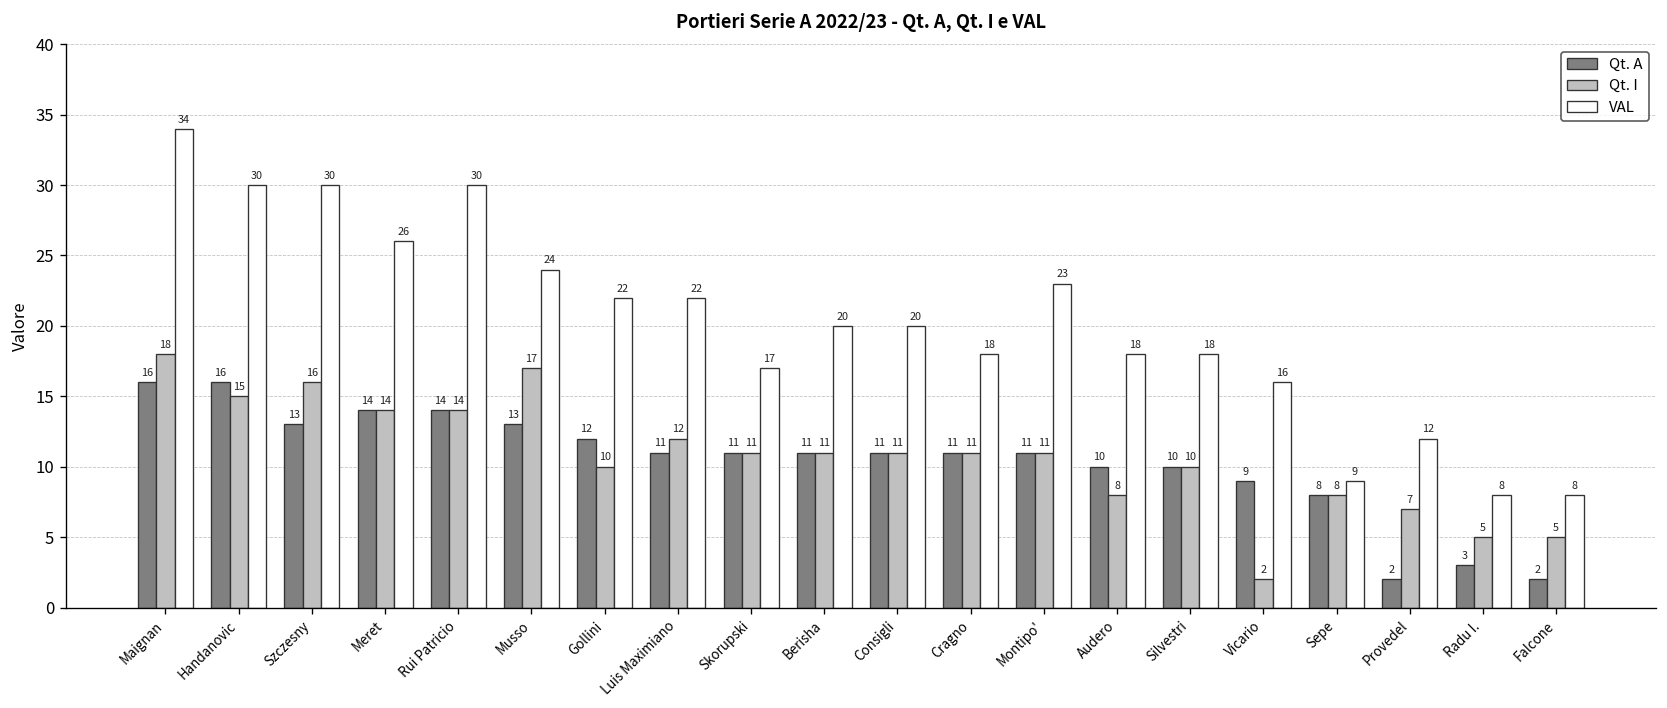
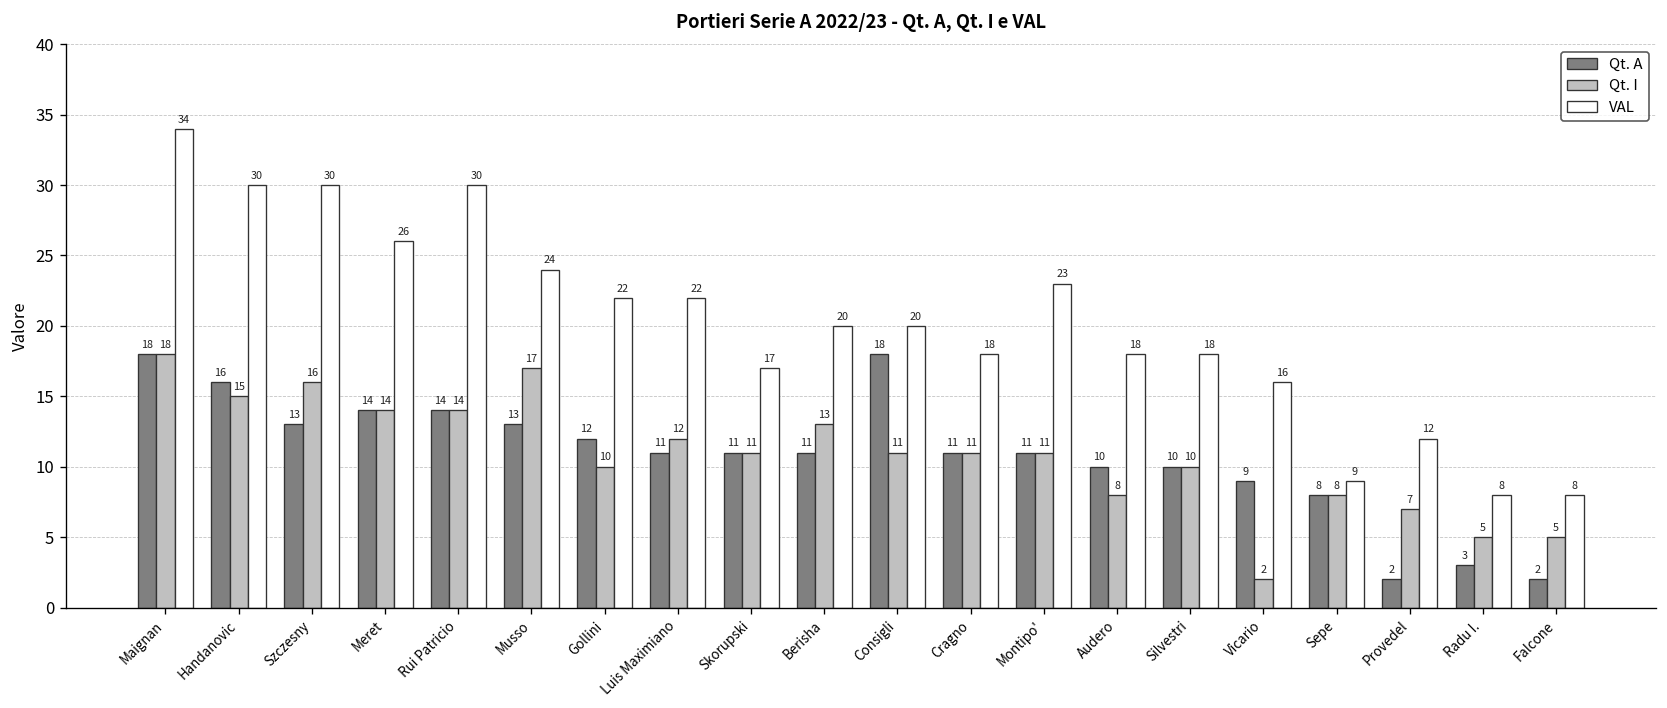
  {
    "Qt. A": {
-     "Maignan": 16,
+     "Maignan": 18,
      "Handanovic": 16,
      "Szczesny": 13,
      "Meret": 14,
      "Rui Patricio": 14,
      "Musso": 13,
      "Gollini": 12,
      "Luis Maximiano": 11,
      "Skorupski": 11,
      "Berisha": 11,
-     "Consigli": 11,
+     "Consigli": 18,
      "Cragno": 11,
      "Montipo'": 11,
      "Audero": 10,
      "Silvestri": 10,
      "Vicario": 9,
      "Sepe": 8,
      "Provedel": 2,
      "Radu I.": 3,
      "Falcone": 2
    },
    "Qt. I": {
      "Maignan": 18,
      "Handanovic": 15,
      "Szczesny": 16,
      "Meret": 14,
      "Rui Patricio": 14,
      "Musso": 17,
      "Gollini": 10,
      "Luis Maximiano": 12,
      "Skorupski": 11,
-     "Berisha": 11,
+     "Berisha": 13,
      "Consigli": 11,
      "Cragno": 11,
      "Montipo'": 11,
      "Audero": 8,
      "Silvestri": 10,
      "Vicario": 2,
      "Sepe": 8,
      "Provedel": 7,
      "Radu I.": 5,
      "Falcone": 5
    },
    "VAL": {
      "Maignan": 34,
      "Handanovic": 30,
      "Szczesny": 30,
      "Meret": 26,
      "Rui Patricio": 30,
      "Musso": 24,
      "Gollini": 22,
      "Luis Maximiano": 22,
      "Skorupski": 17,
      "Berisha": 20,
      "Consigli": 20,
      "Cragno": 18,
      "Montipo'": 23,
      "Audero": 18,
      "Silvestri": 18,
      "Vicario": 16,
      "Sepe": 9,
      "Provedel": 12,
      "Radu I.": 8,
      "Falcone": 8
    }
  }
